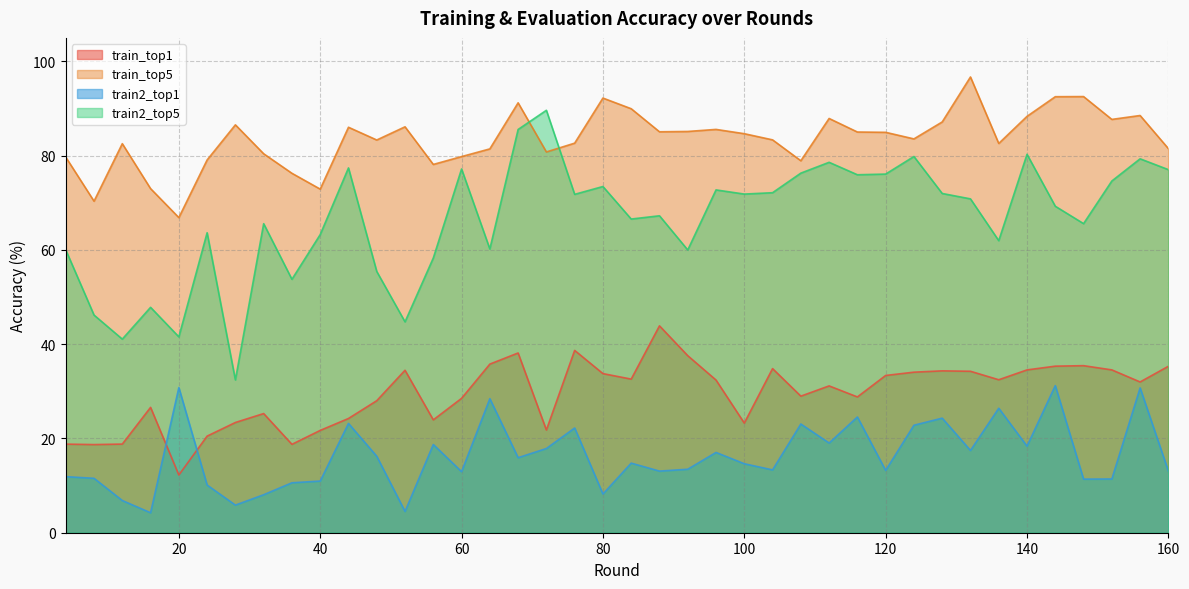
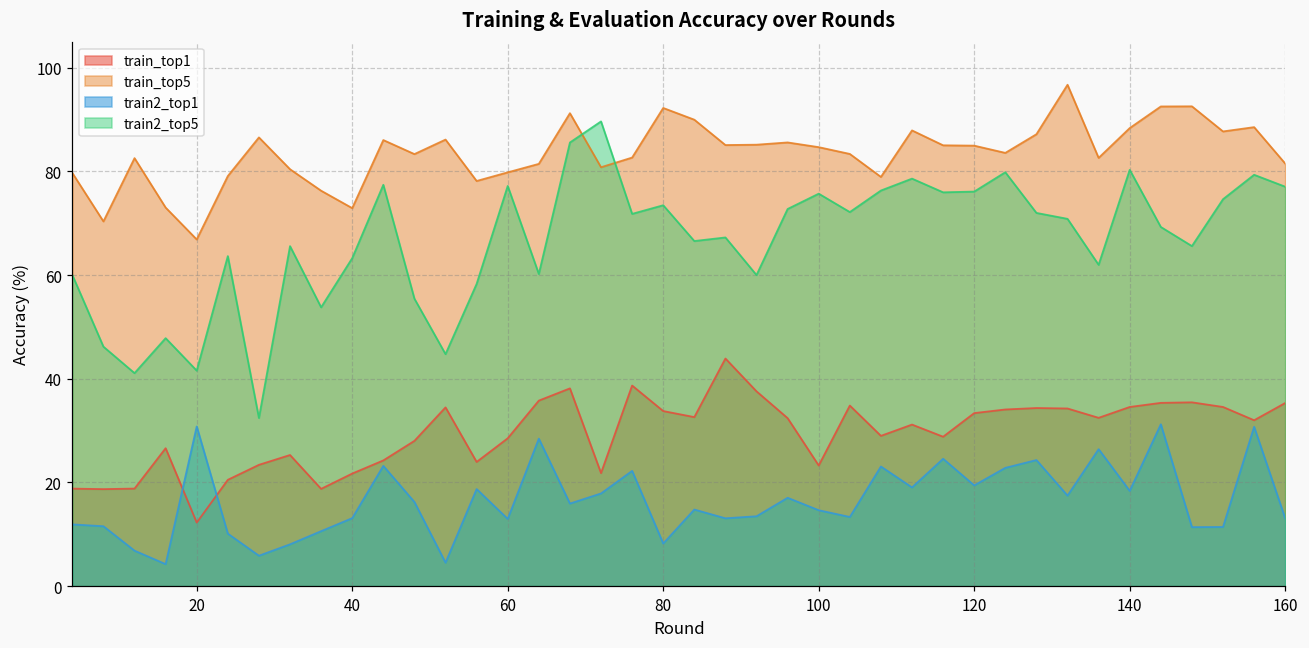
  {
    "train2_top1": {
      "20": 31,
-     "40": 11,
+     "40": 13,
      "60": 13,
      "80": 8,
      "100": 15,
-     "120": 13,
+     "120": 19,
      "140": 18,
      "160": 13
    },
    "train2_top5": {
      "20": 42,
      "40": 63,
      "60": 77,
      "80": 73,
-     "100": 72,
+     "100": 76,
      "120": 76,
      "140": 80,
      "160": 77
    }
  }
